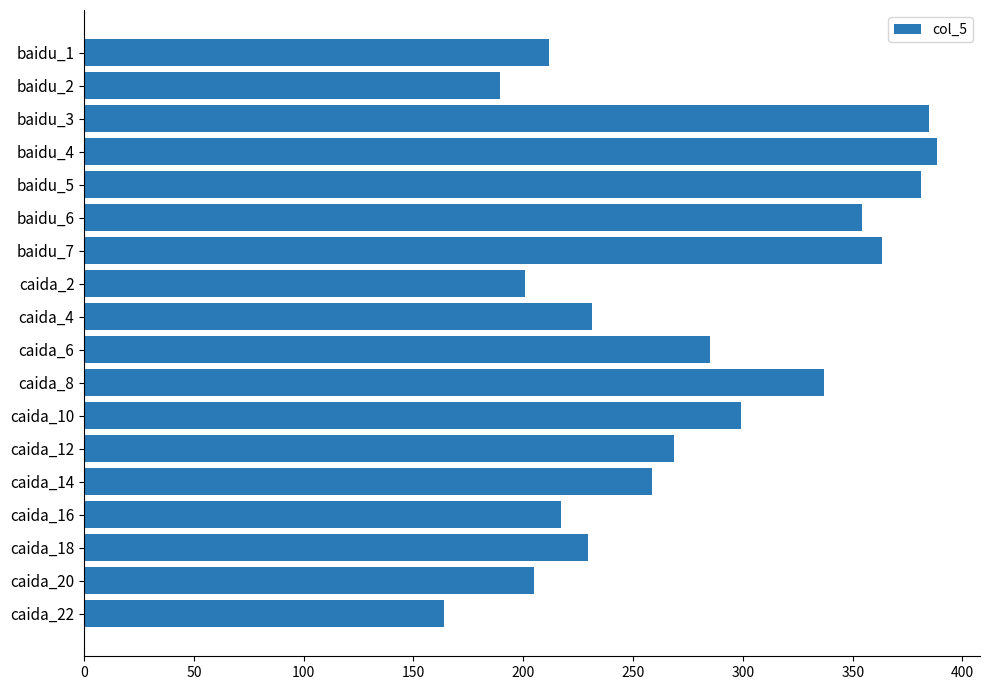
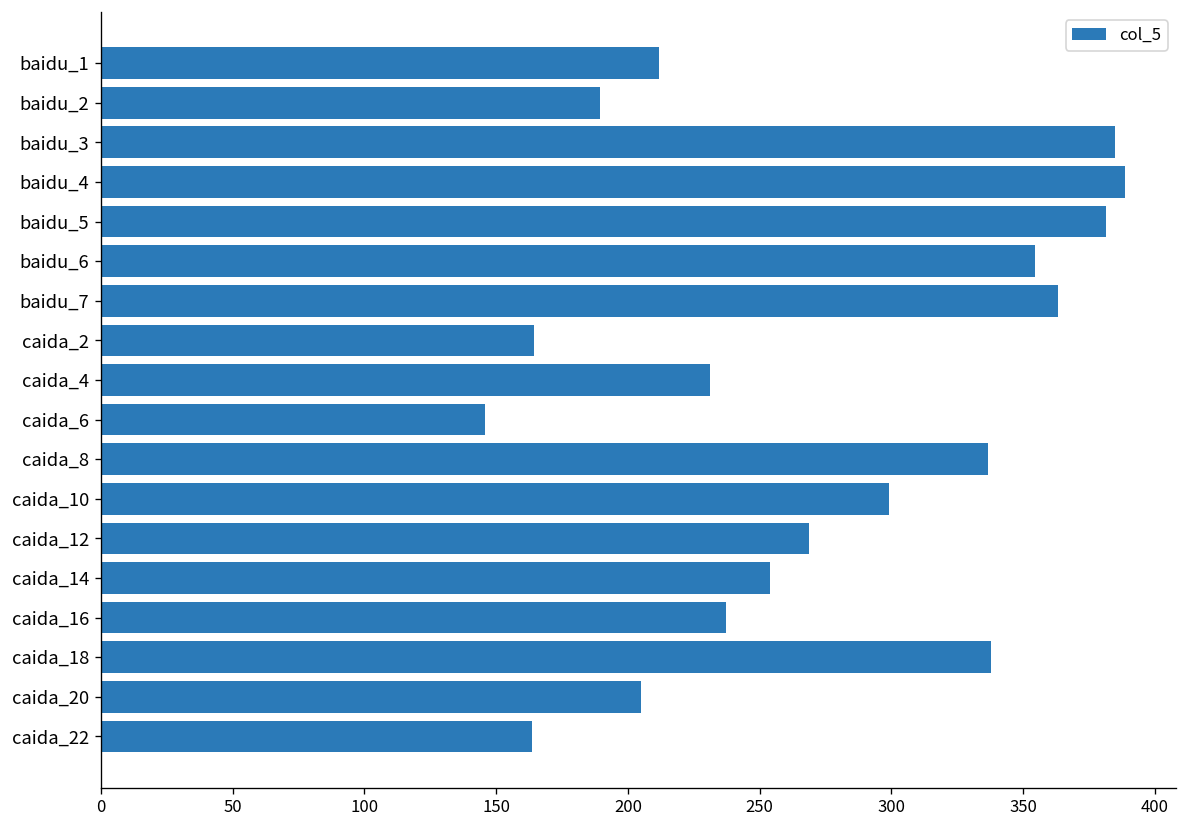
  {
    "baidu_1": 212,
    "baidu_2": 189,
    "baidu_3": 385,
    "baidu_4": 389,
    "baidu_5": 381,
    "baidu_6": 354,
    "baidu_7": 363,
-   "caida_2": 201,
+   "caida_2": 164,
    "caida_4": 231,
-   "caida_6": 285,
+   "caida_6": 146,
    "caida_8": 337,
    "caida_10": 299,
    "caida_12": 269,
-   "caida_14": 259,
-   "caida_16": 217,
-   "caida_18": 229,
+   "caida_14": 254,
+   "caida_16": 237,
+   "caida_18": 338,
    "caida_20": 205,
    "caida_22": 164
  }
